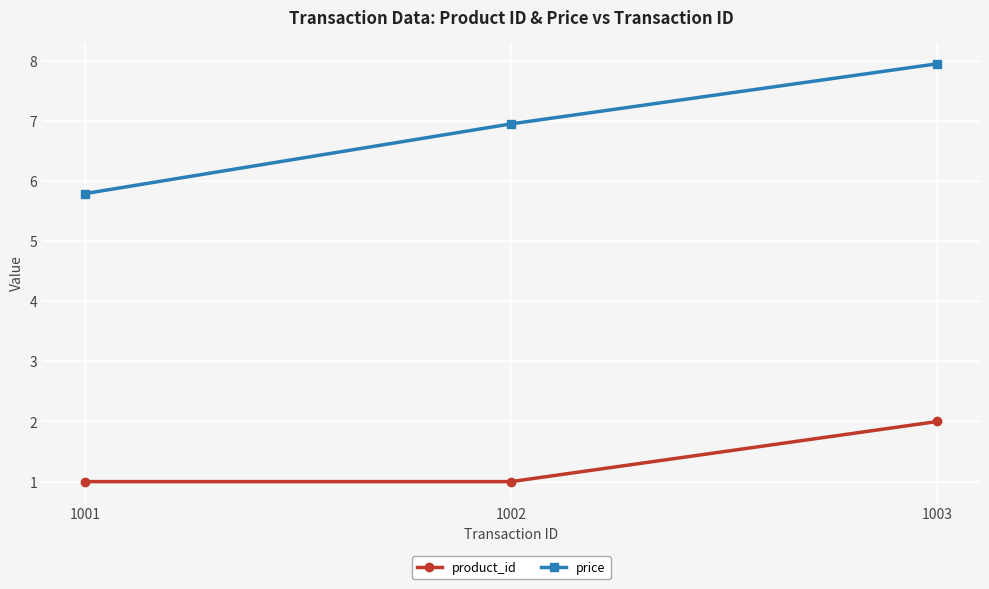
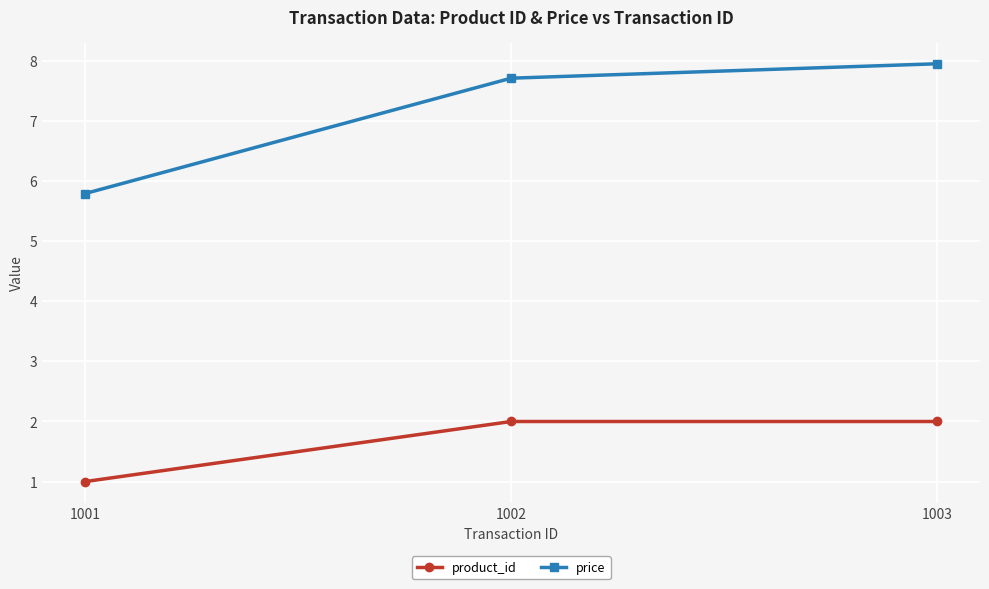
  {
    "product_id": {
      "1001": 1,
-     "1002": 1,
+     "1002": 2,
      "1003": 2
    },
    "price": {
      "1001": 5.8,
-     "1002": 7.0,
+     "1002": 7.7,
      "1003": 8.0
    }
  }
